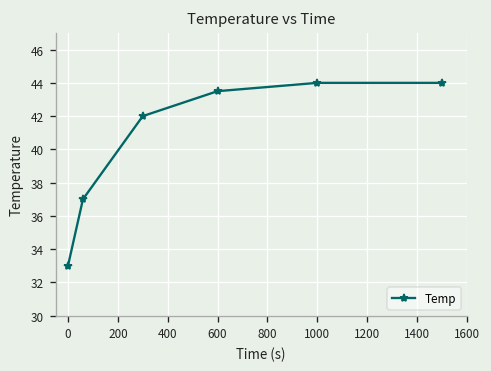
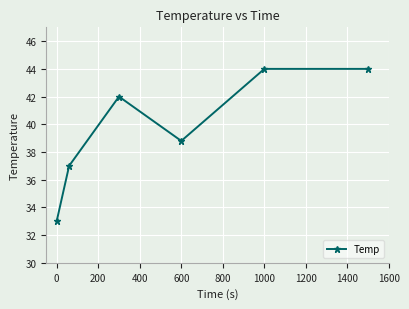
  {
    "0": 33.0,
-   "600": 43.5,
+   "600": 38.8,
    "1000": 44.0
  }
